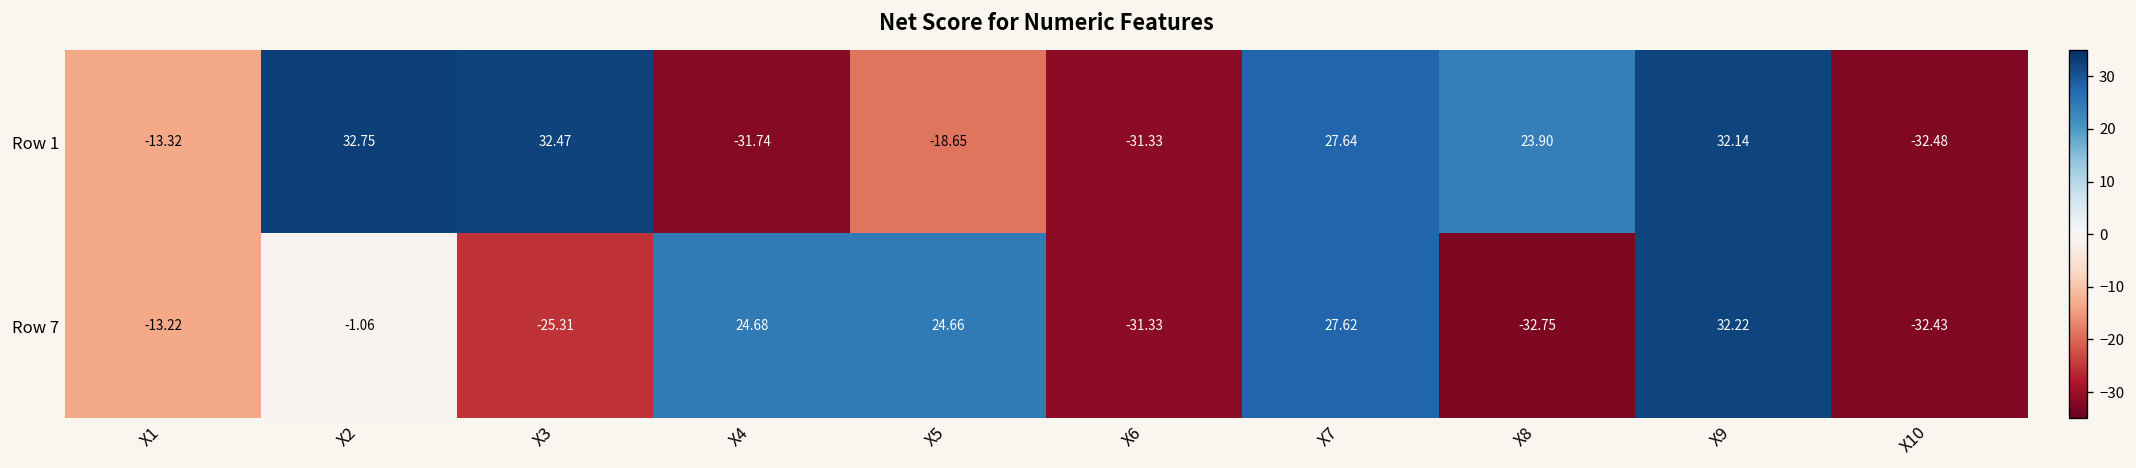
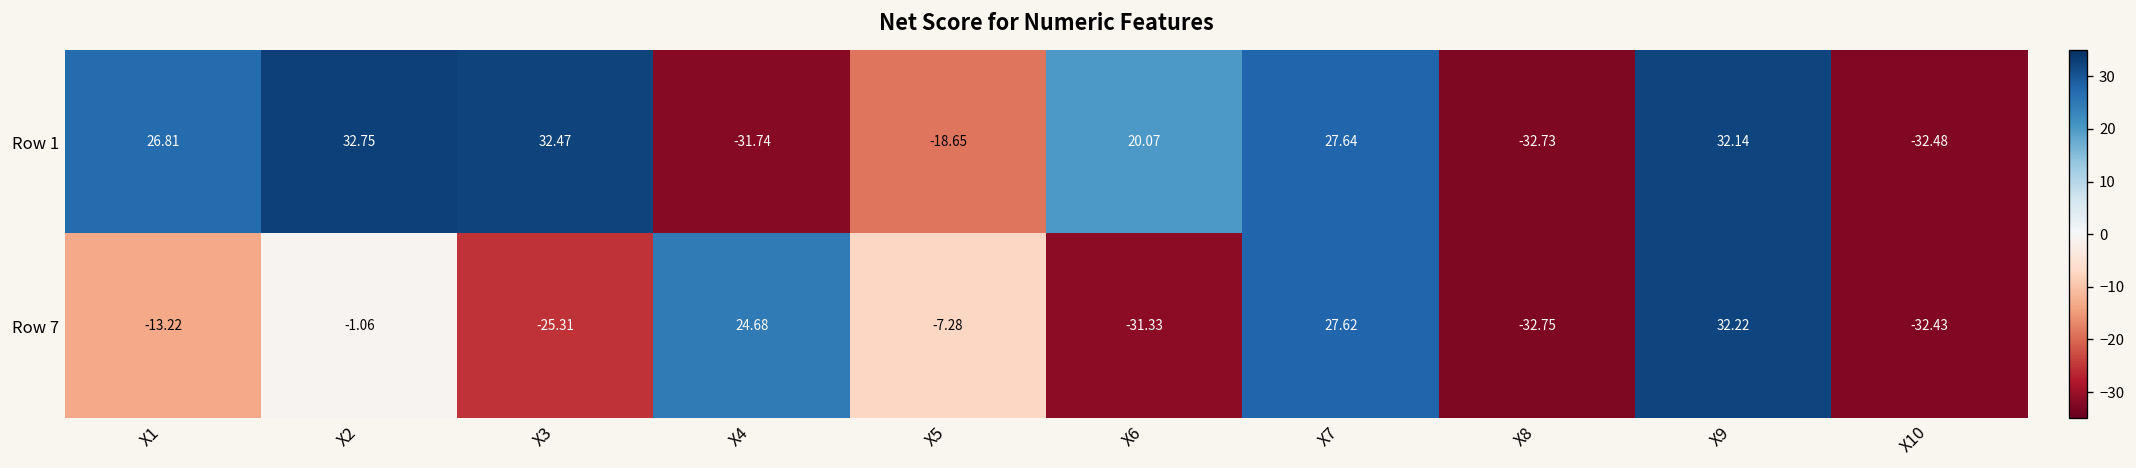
  {
    "Row 1": {
-     "X1": -13.32,
+     "X1": 26.81,
      "X2": 32.75,
      "X3": 32.47,
      "X4": -31.74,
      "X5": -18.65,
-     "X6": -31.33,
+     "X6": 20.07,
      "X7": 27.64,
-     "X8": 23.90,
+     "X8": -32.73,
      "X9": 32.14,
      "X10": -32.48
    },
    "Row 7": {
      "X1": -13.22,
      "X2": -1.06,
      "X3": -25.31,
      "X4": 24.68,
-     "X5": 24.66,
+     "X5": -7.28,
      "X6": -31.33,
      "X7": 27.62,
      "X8": -32.75,
      "X9": 32.22,
      "X10": -32.43
    }
  }
